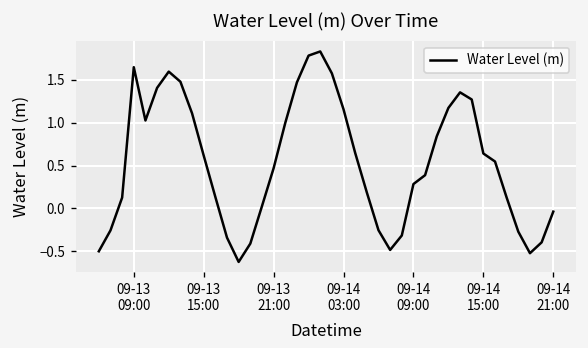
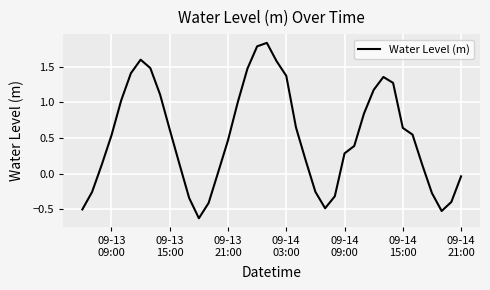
  {
-   "09-13 09:00": 1.6,
+   "09-13 09:00": 0.5,
    "09-13 15:00": 0.6,
    "09-13 21:00": 0.5,
-   "09-14 03:00": 1.2,
+   "09-14 03:00": 1.4,
    "09-14 09:00": 0.3,
    "09-14 15:00": 0.6,
    "09-14 21:00": 0.0
  }
